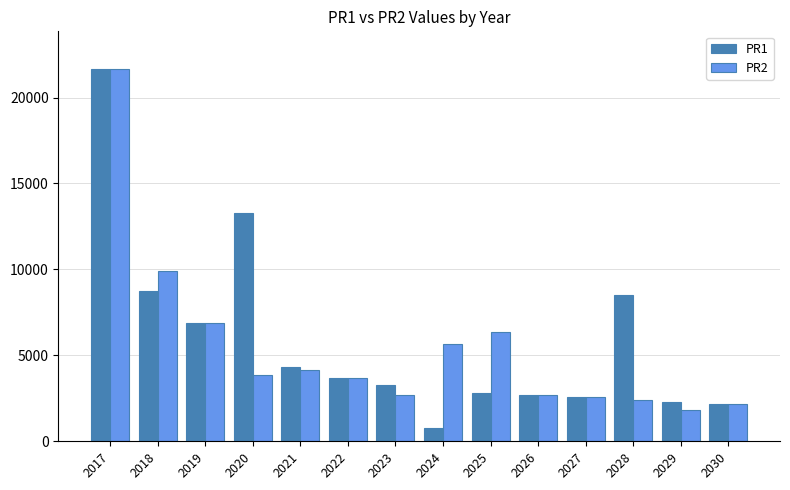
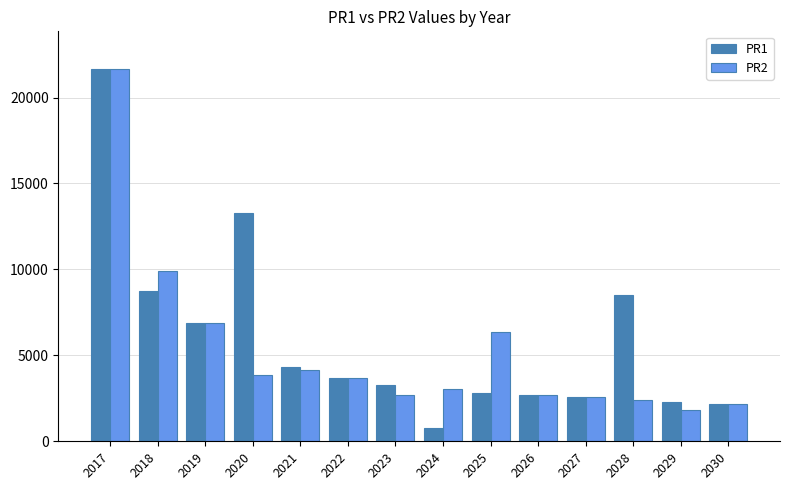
  {
    "PR1": {
      "2017": 21700,
      "2018": 8800,
      "2019": 6900,
      "2020": 13300,
      "2021": 4300,
      "2022": 3700,
      "2023": 3300,
      "2024": 800,
      "2025": 2800,
      "2026": 2700,
      "2027": 2600,
      "2028": 8500,
      "2029": 2300,
      "2030": 2200
    },
    "PR2": {
      "2017": 21700,
      "2018": 9900,
      "2019": 6900,
      "2020": 3800,
      "2021": 4200,
      "2022": 3700,
      "2023": 2700,
-     "2024": 5700,
+     "2024": 3000,
      "2025": 6300,
      "2026": 2700,
      "2027": 2600,
      "2028": 2400,
      "2029": 1800,
      "2030": 2200
    }
  }
